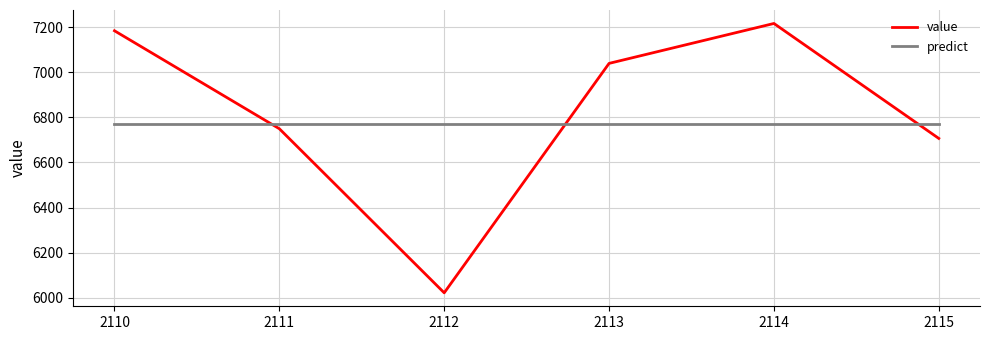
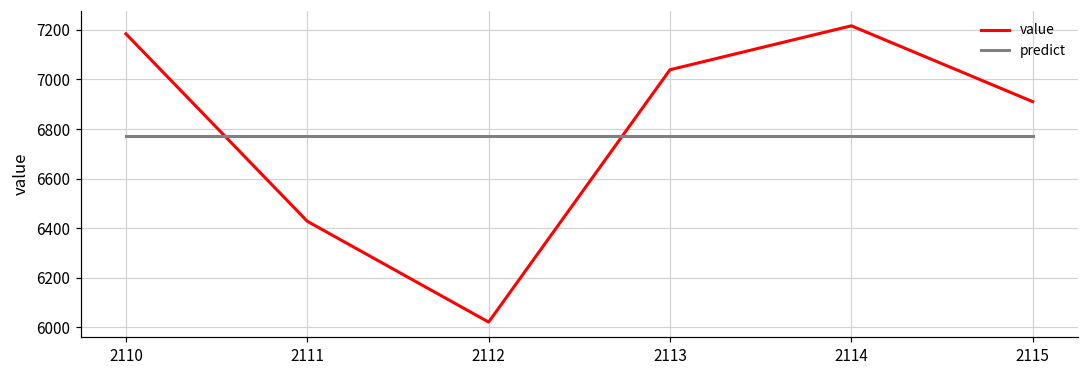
  {
    "value": {
      "2110": 7180,
-     "2111": 6750,
+     "2111": 6430,
      "2112": 6020,
      "2113": 7040,
      "2114": 7220,
-     "2115": 6710
+     "2115": 6910
    },
    "predict": {
      "2110": 6770,
      "2111": 6770,
      "2112": 6770,
      "2113": 6770,
      "2114": 6770,
      "2115": 6770
    }
  }
